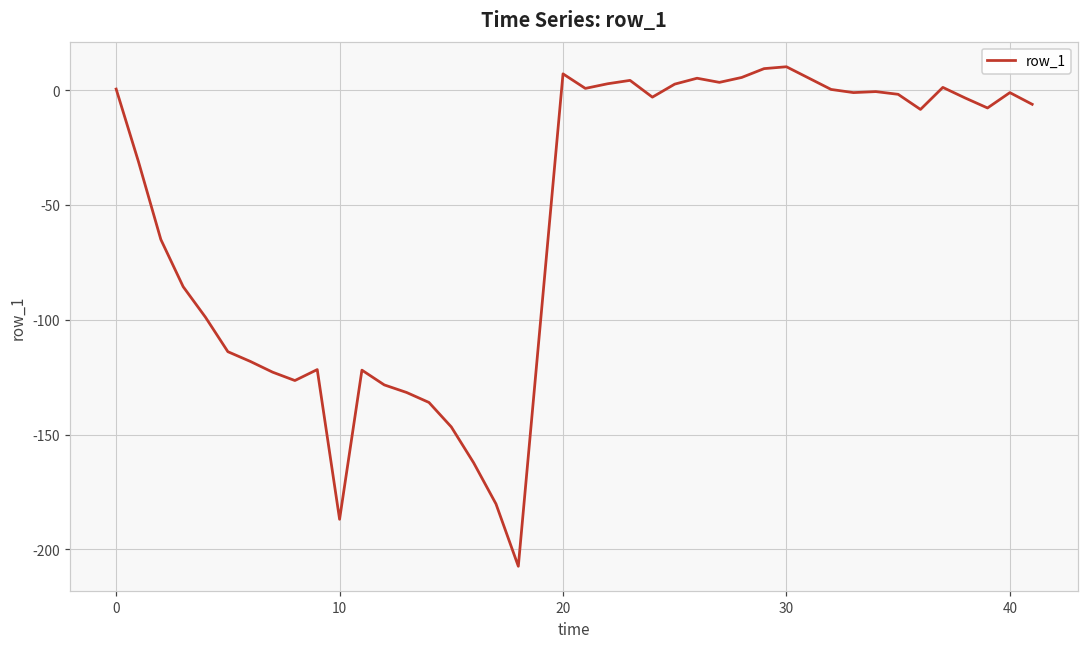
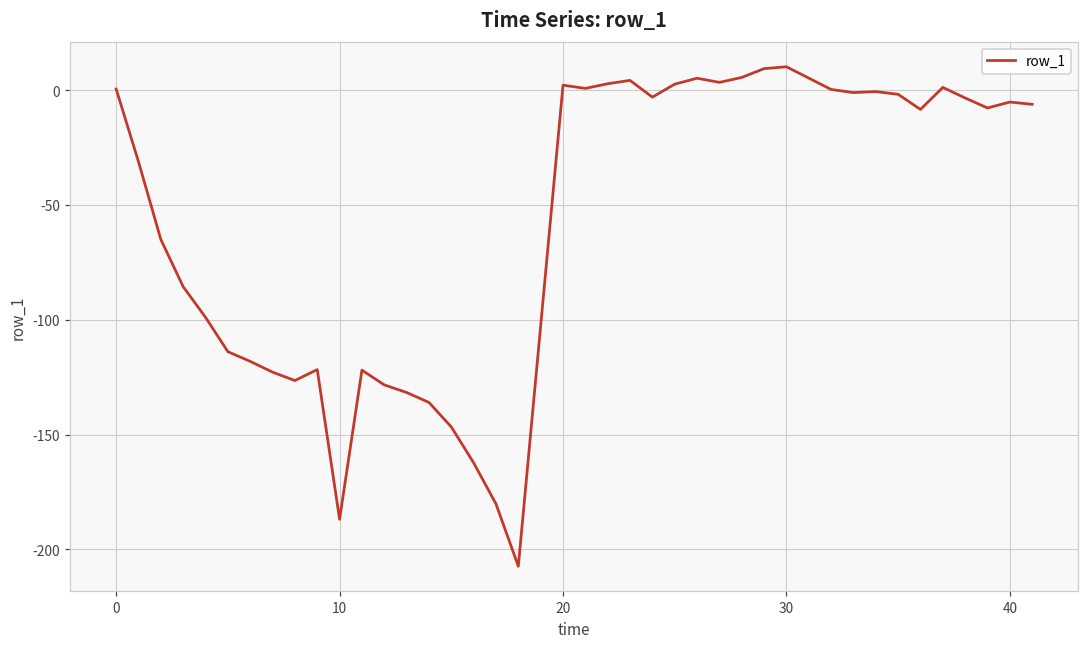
  {
    "0": 0,
    "10": -187,
-   "20": 7,
+   "20": 2,
    "30": 10,
-   "40": -1
+   "40": -5
  }
